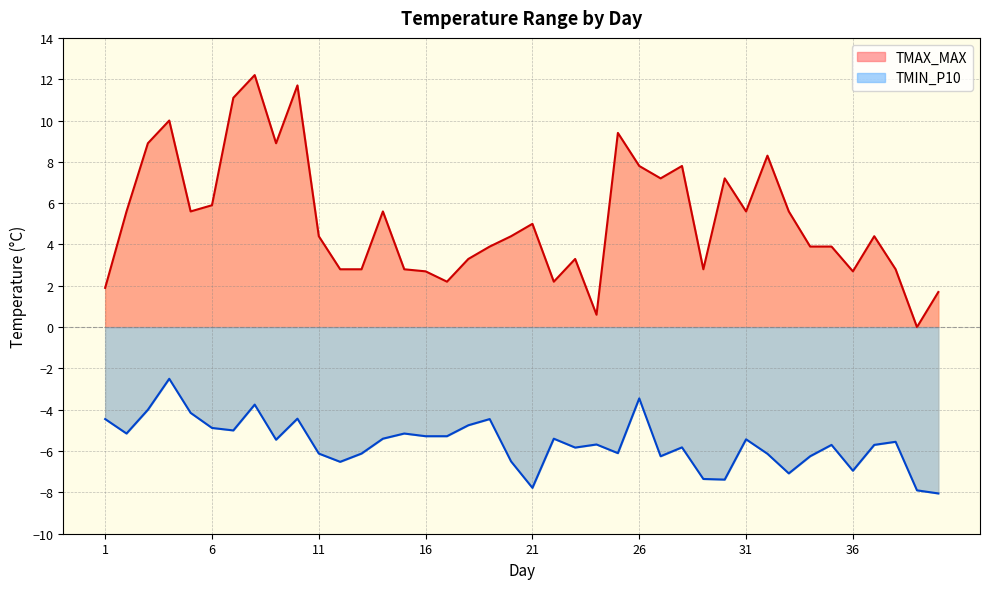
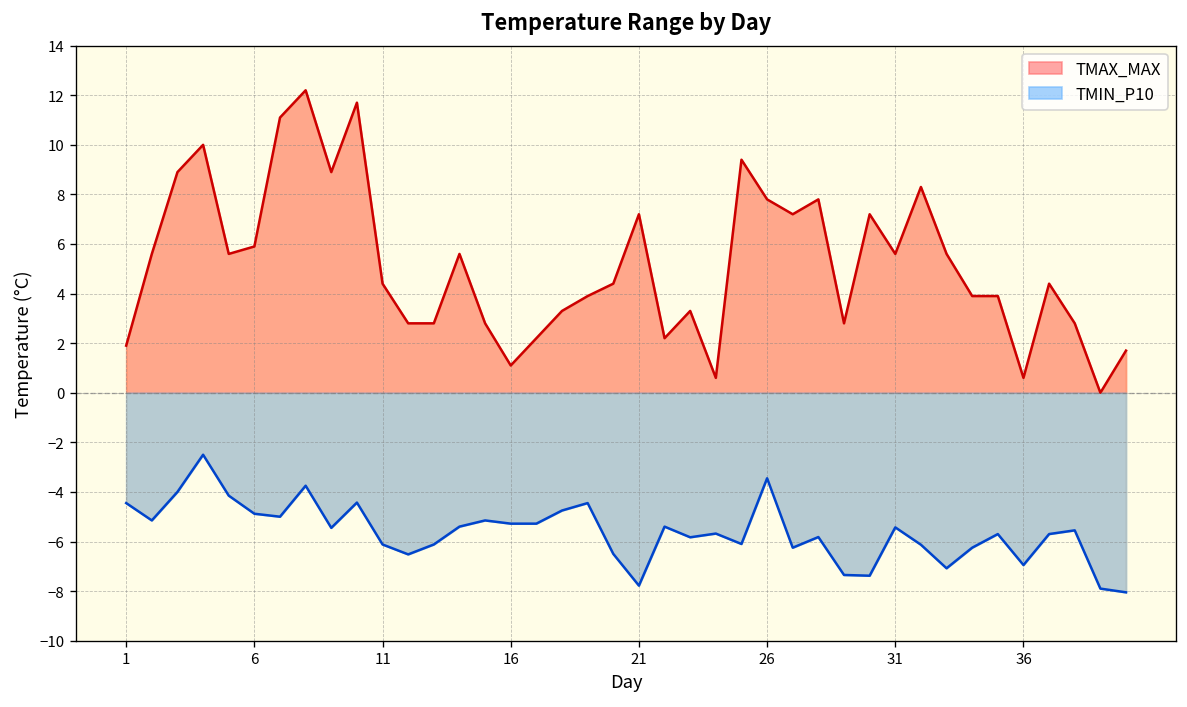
  {
    "TMAX_MAX": {
      "1": 1.9,
      "6": 5.9,
      "11": 4.4,
-     "16": 2.7,
-     "21": 5.0,
+     "16": 1.1,
+     "21": 7.2,
      "26": 7.8,
      "31": 5.6,
-     "36": 2.7
+     "36": 0.6
    }
  }
